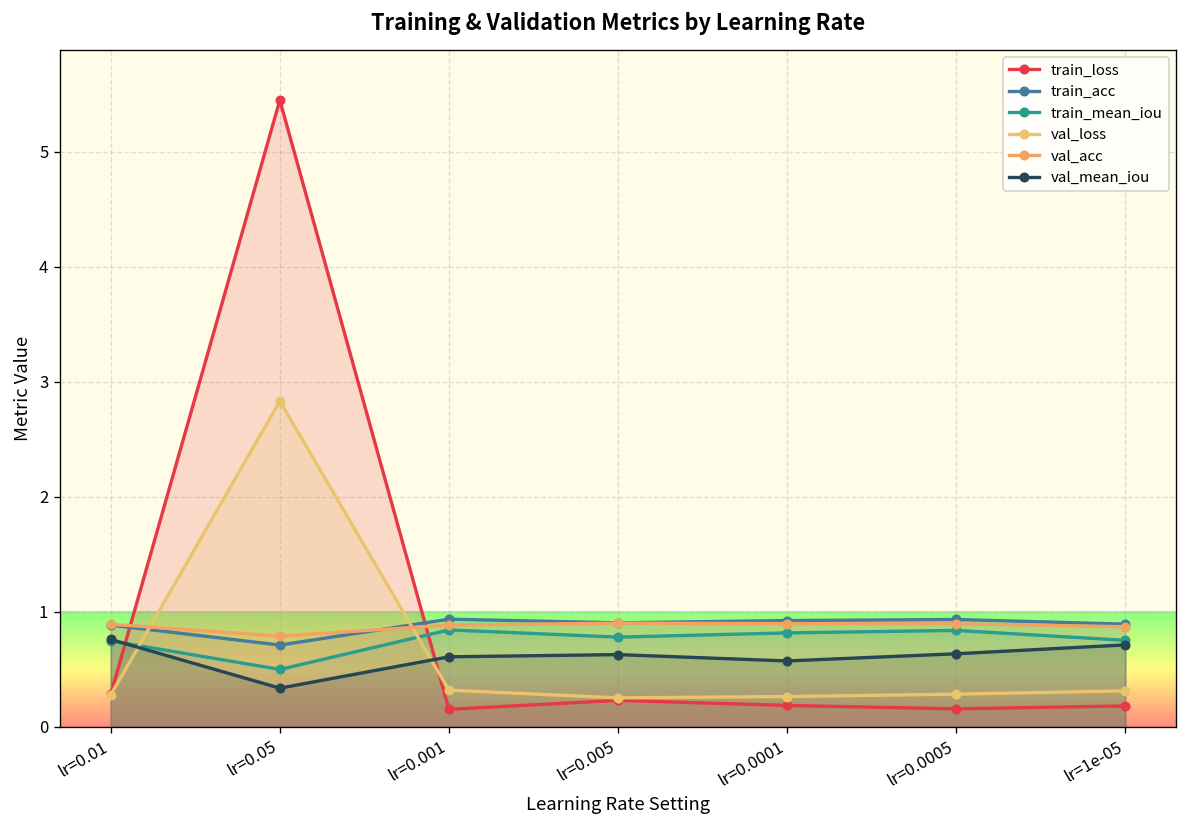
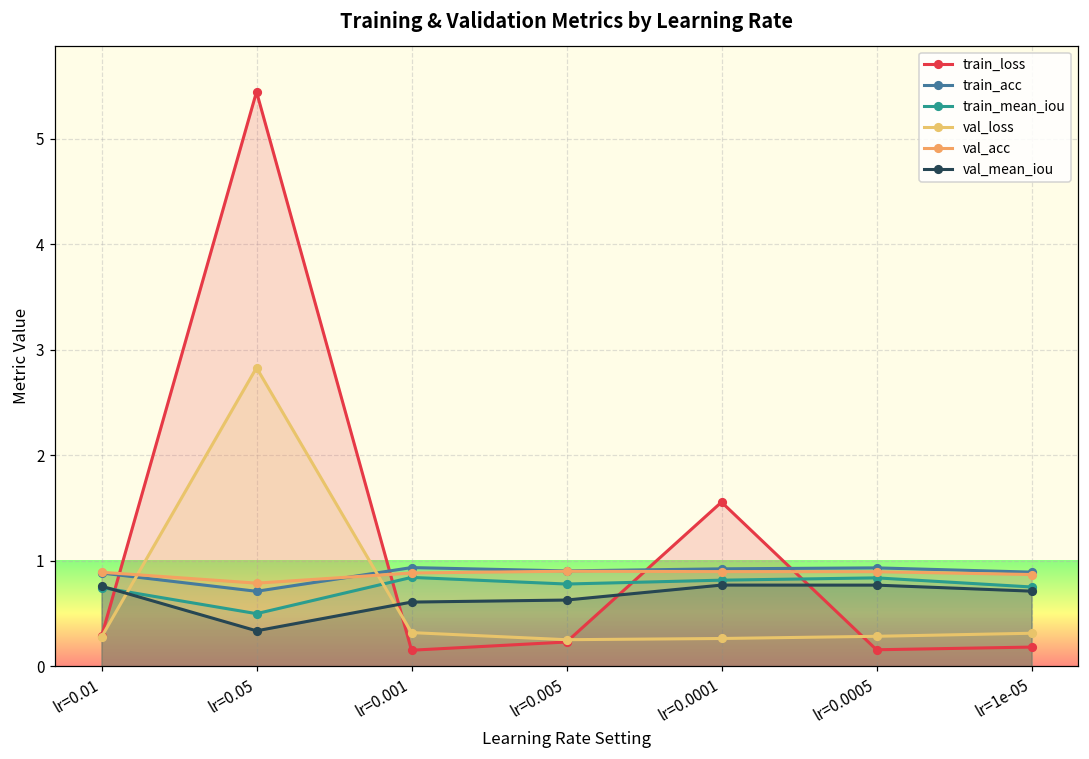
  {
    "train_loss": {
      "lr=0.05": 5.4,
      "lr=0.001": 0.2,
-     "lr=0.0001": 0.2,
+     "lr=0.0001": 1.6,
      "lr=0.0005": 0.2,
      "lr=1e-05": 0.2
    },
    "val_mean_iou": {
      "lr=0.05": 0.3,
      "lr=0.001": 0.6,
      "lr=0.005": 0.6,
-     "lr=0.0001": 0.6,
-     "lr=0.0005": 0.6,
+     "lr=0.0001": 0.8,
+     "lr=0.0005": 0.8,
      "lr=1e-05": 0.7
    }
  }
